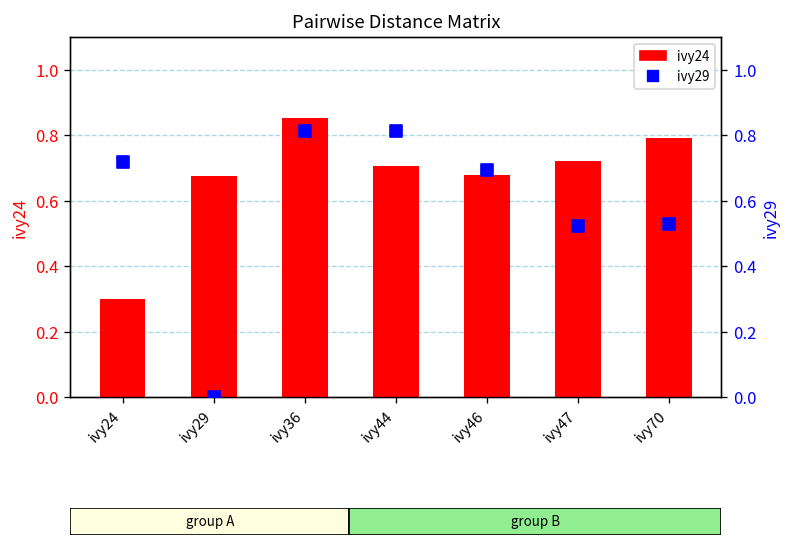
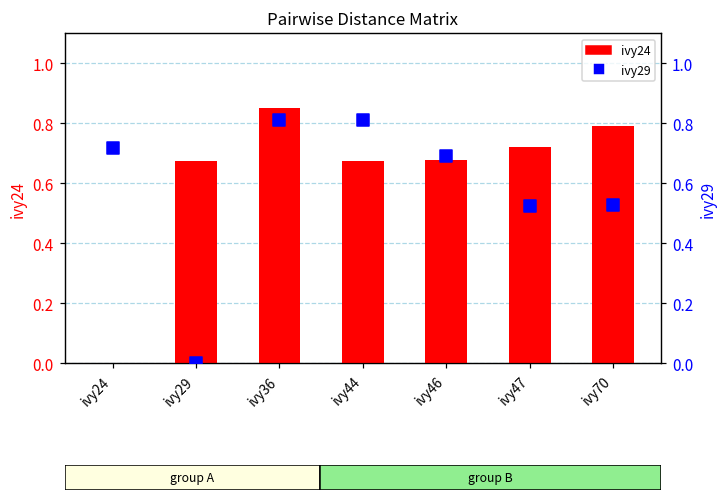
  {
    "ivy24": {
-     "ivy24": 0.3,
+     "ivy24": 0.0,
      "ivy29": 0.68,
      "ivy36": 0.85,
-     "ivy44": 0.71,
+     "ivy44": 0.67,
      "ivy46": 0.68,
      "ivy47": 0.72,
      "ivy70": 0.79
    }
  }
